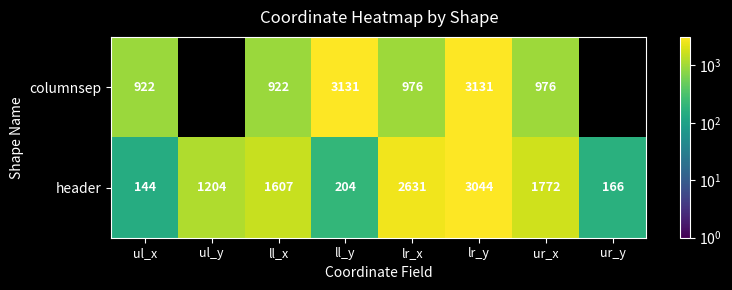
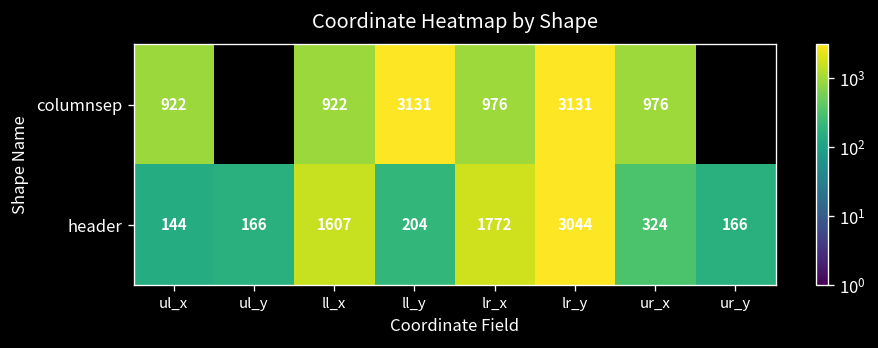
  {
    "columnsep": {
      "ul_x": 922,
      "ll_x": 922,
      "ll_y": 3131,
      "lr_x": 976,
      "lr_y": 3131,
      "ur_x": 976
    },
    "header": {
      "ul_x": 144,
-     "ul_y": 1204,
+     "ul_y": 166,
      "ll_x": 1607,
      "ll_y": 204,
-     "lr_x": 2631,
+     "lr_x": 1772,
      "lr_y": 3044,
-     "ur_x": 1772,
+     "ur_x": 324,
      "ur_y": 166
    }
  }
